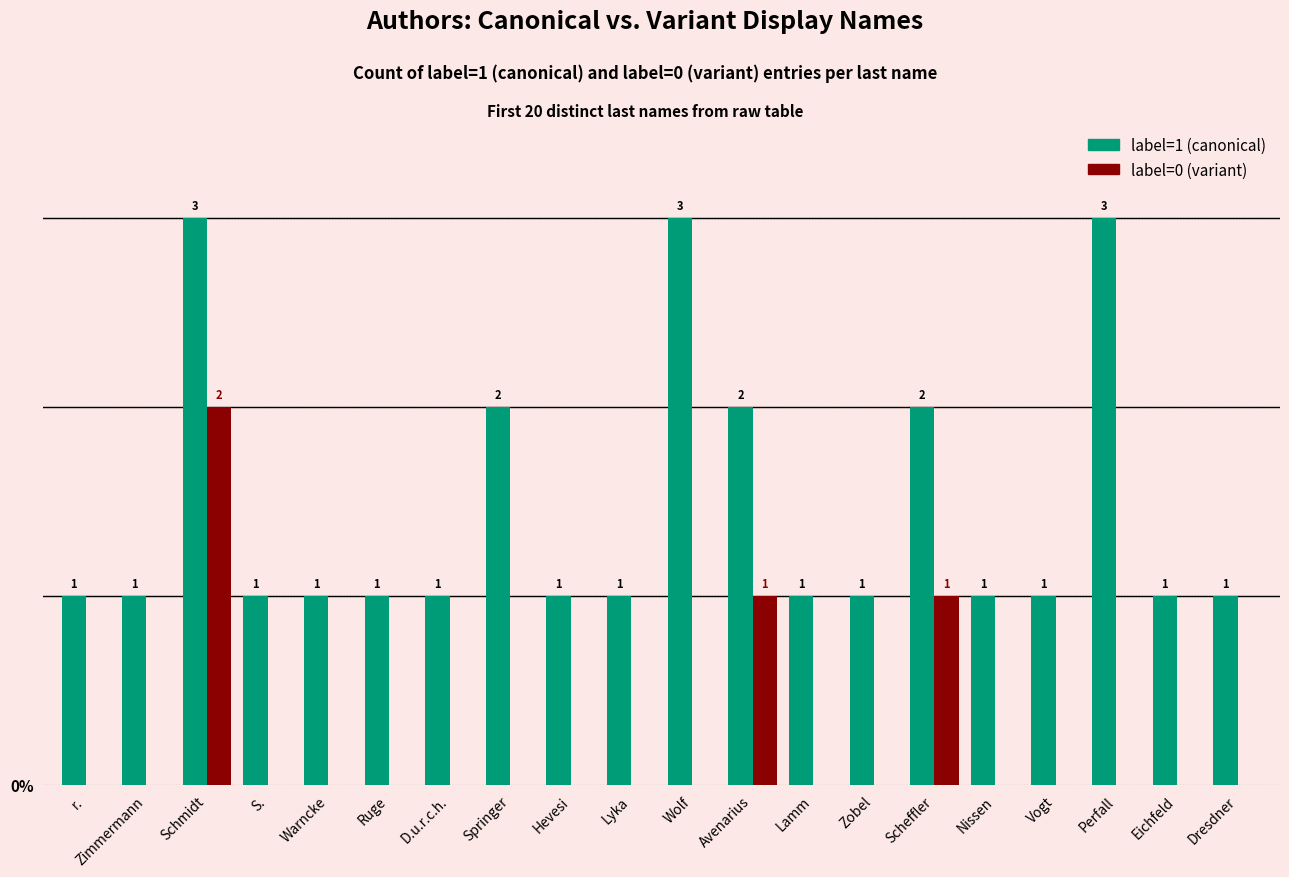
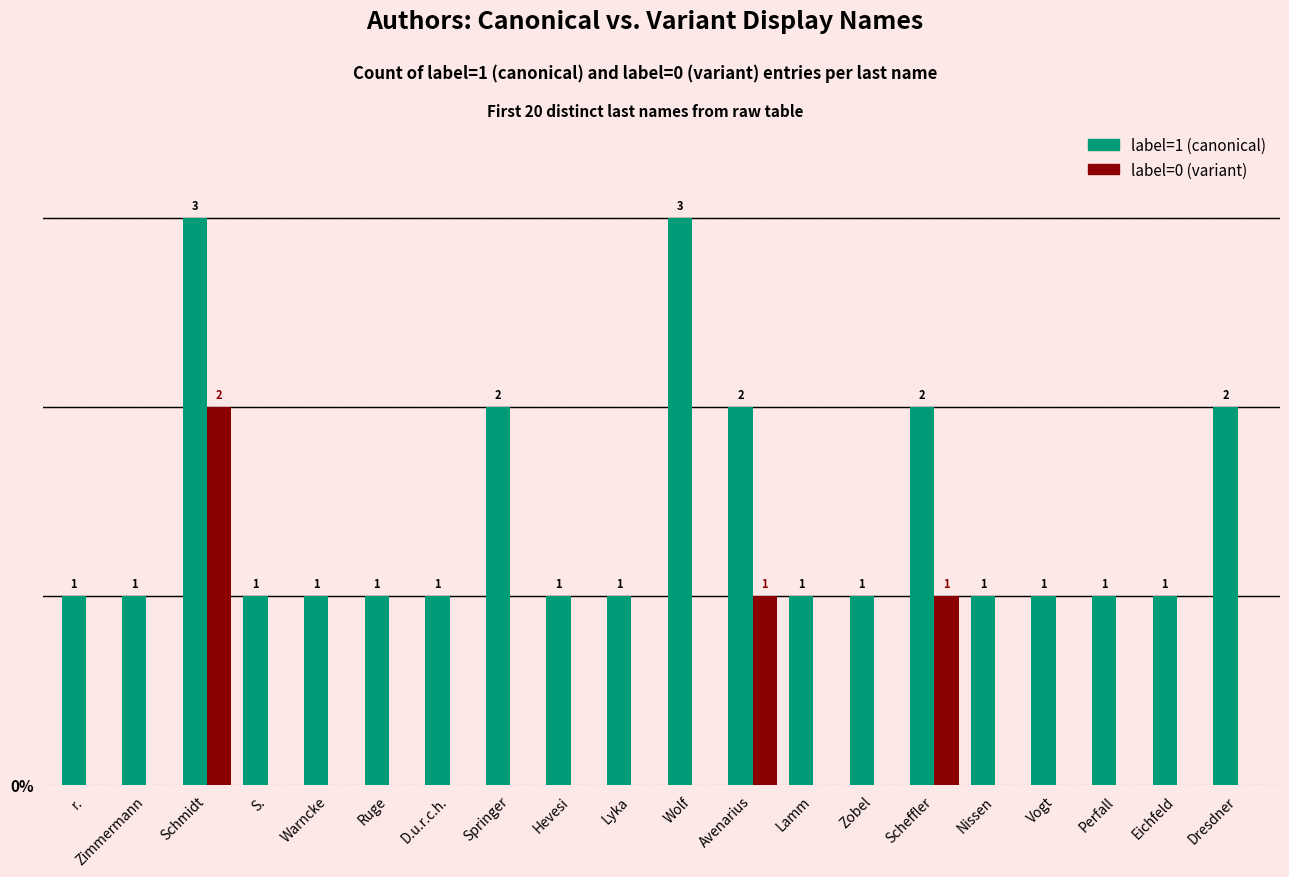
  {
    "label=1 (canonical)": {
      "r.": 1,
      "Zimmermann": 1,
      "Schmidt": 3,
      "S.": 1,
      "Warncke": 1,
      "Ruge": 1,
      "D.u.r.c.h.": 1,
      "Springer": 2,
      "Hevesi": 1,
      "Lyka": 1,
      "Wolf": 3,
      "Avenarius": 2,
      "Lamm": 1,
      "Zobel": 1,
      "Scheffler": 2,
      "Nissen": 1,
      "Vogt": 1,
-     "Perfall": 3,
+     "Perfall": 1,
      "Eichfeld": 1,
-     "Dresdner": 1
+     "Dresdner": 2
    },
    "label=0 (variant)": {
      "Schmidt": 2,
      "Avenarius": 1,
      "Scheffler": 1
    }
  }
